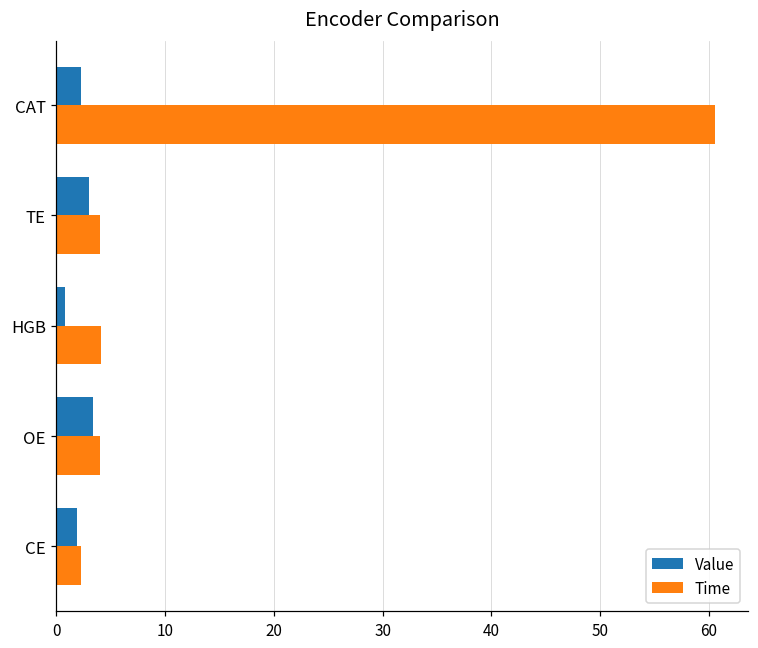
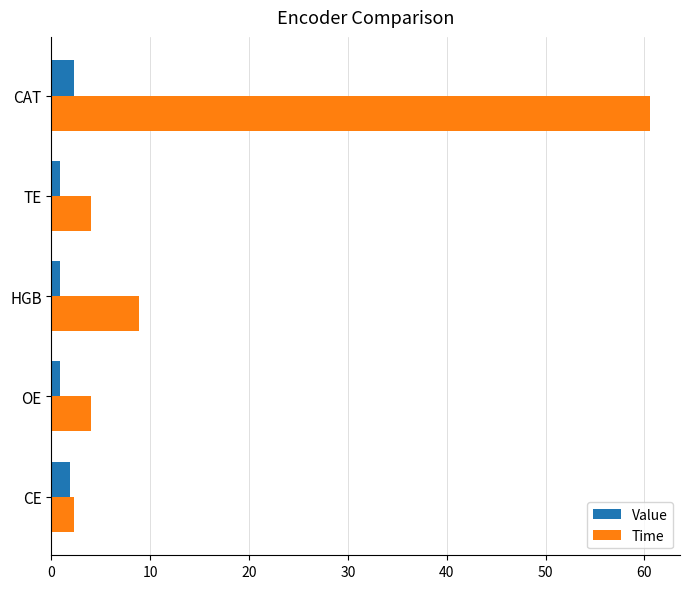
  {
    "Value": {
      "CAT": 2,
-     "TE": 3,
+     "TE": 1,
      "HGB": 1,
-     "OE": 3,
+     "OE": 1,
      "CE": 2
    },
    "Time": {
      "CAT": 61,
      "TE": 4,
-     "HGB": 4,
+     "HGB": 9,
      "OE": 4,
      "CE": 2
    }
  }
